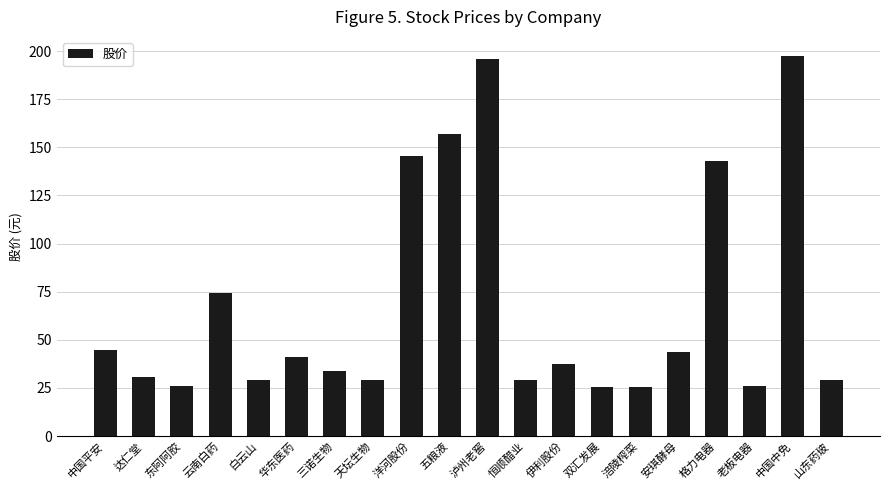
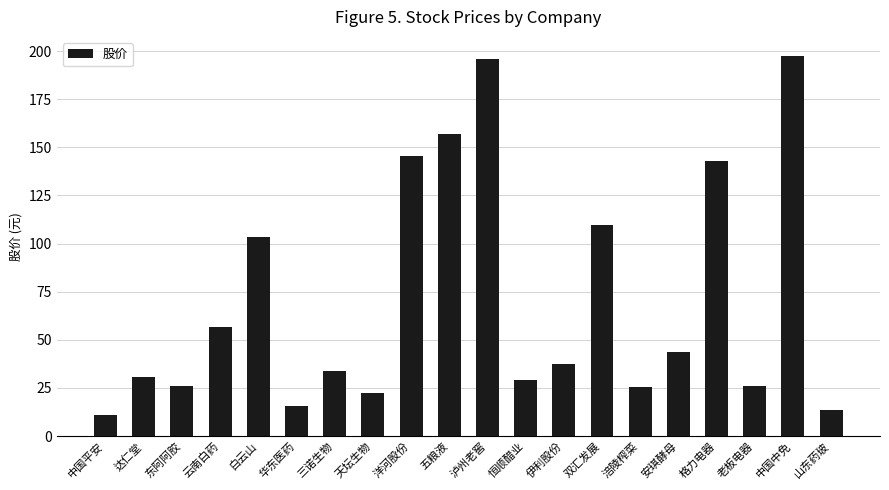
  {
-   "中国平安": 45,
+   "中国平安": 11,
    "达仁堂": 31,
    "东阿阿胶": 26,
-   "云南白药": 74,
-   "白云山": 29,
-   "华东医药": 41,
+   "云南白药": 57,
+   "白云山": 103,
+   "华东医药": 15,
    "三诺生物": 34,
-   "天坛生物": 29,
+   "天坛生物": 22,
    "洋河股份": 146,
    "五粮液": 157,
    "泸州老窖": 196,
    "恒顺醋业": 29,
    "伊利股份": 37,
-   "双汇发展": 25,
+   "双汇发展": 110,
    "涪陵榨菜": 25,
    "安琪酵母": 44,
    "格力电器": 143,
    "老板电器": 26,
    "中国中免": 197,
-   "山东药玻": 29
+   "山东药玻": 13
  }
